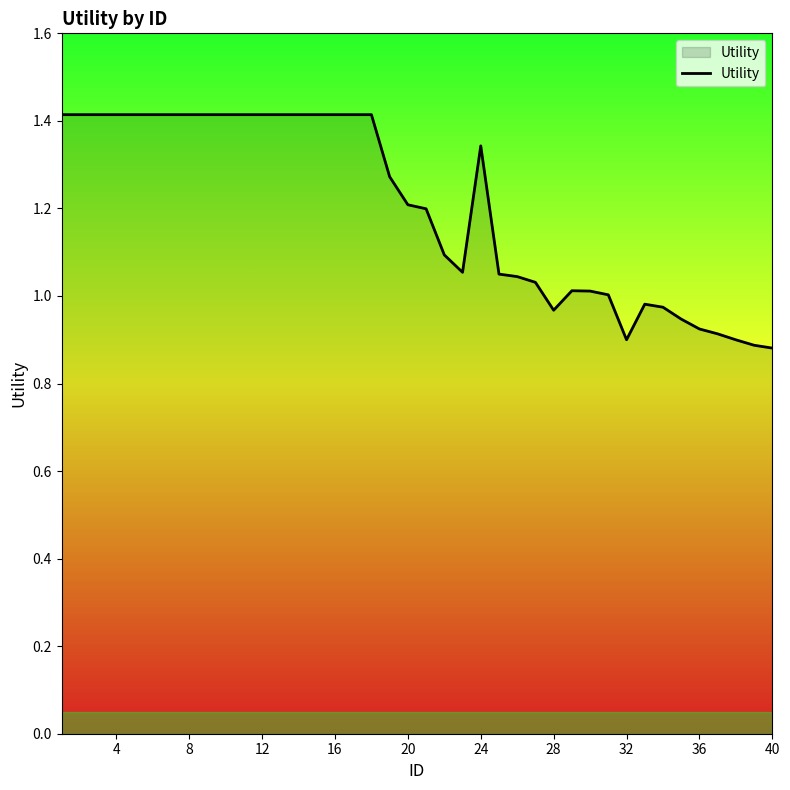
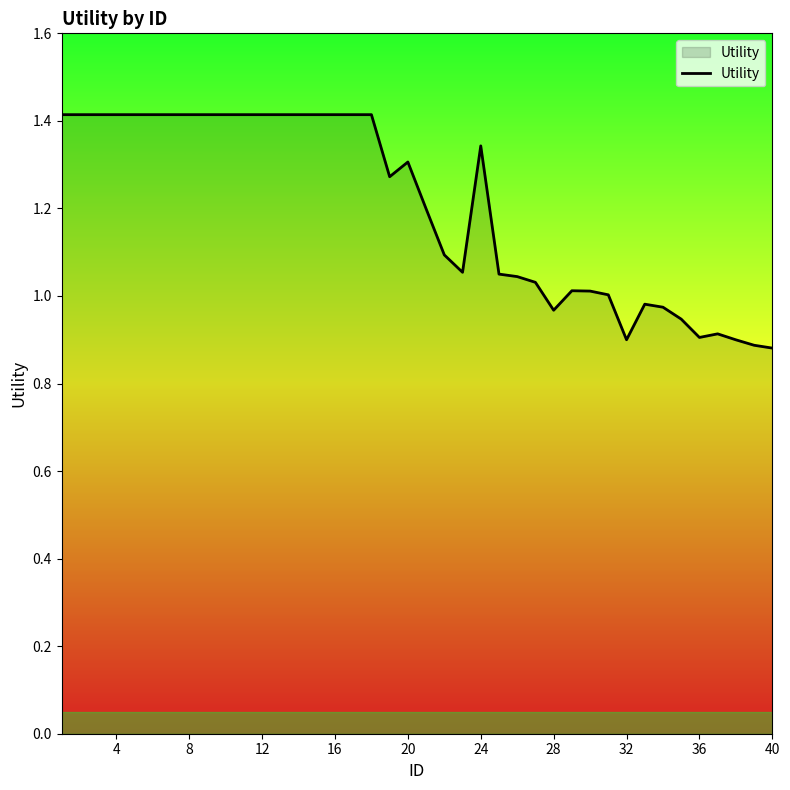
  {
    "4": 1.41,
    "8": 1.41,
    "12": 1.41,
    "16": 1.41,
-   "20": 1.21,
+   "20": 1.31,
    "24": 1.34,
    "28": 0.97,
    "32": 0.90,
-   "36": 0.92,
+   "36": 0.91,
    "40": 0.88
  }
